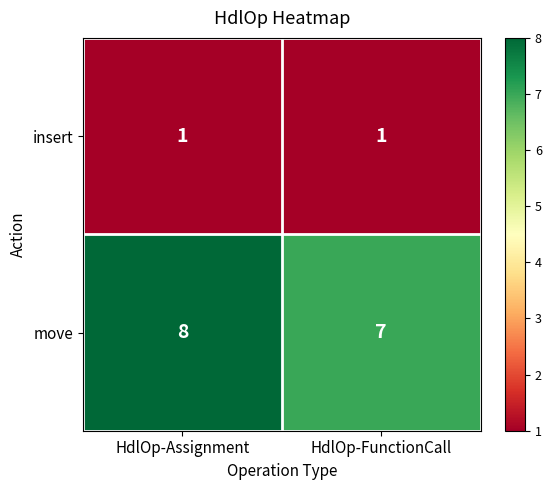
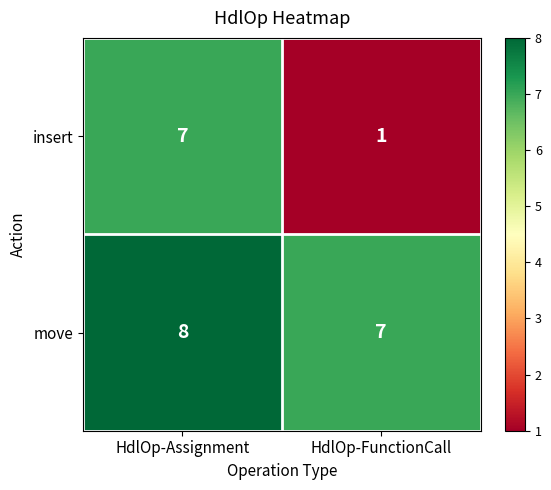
  {
    "insert": {
-     "HdlOp-Assignment": 1,
+     "HdlOp-Assignment": 7,
      "HdlOp-FunctionCall": 1
    },
    "move": {
      "HdlOp-Assignment": 8,
      "HdlOp-FunctionCall": 7
    }
  }
